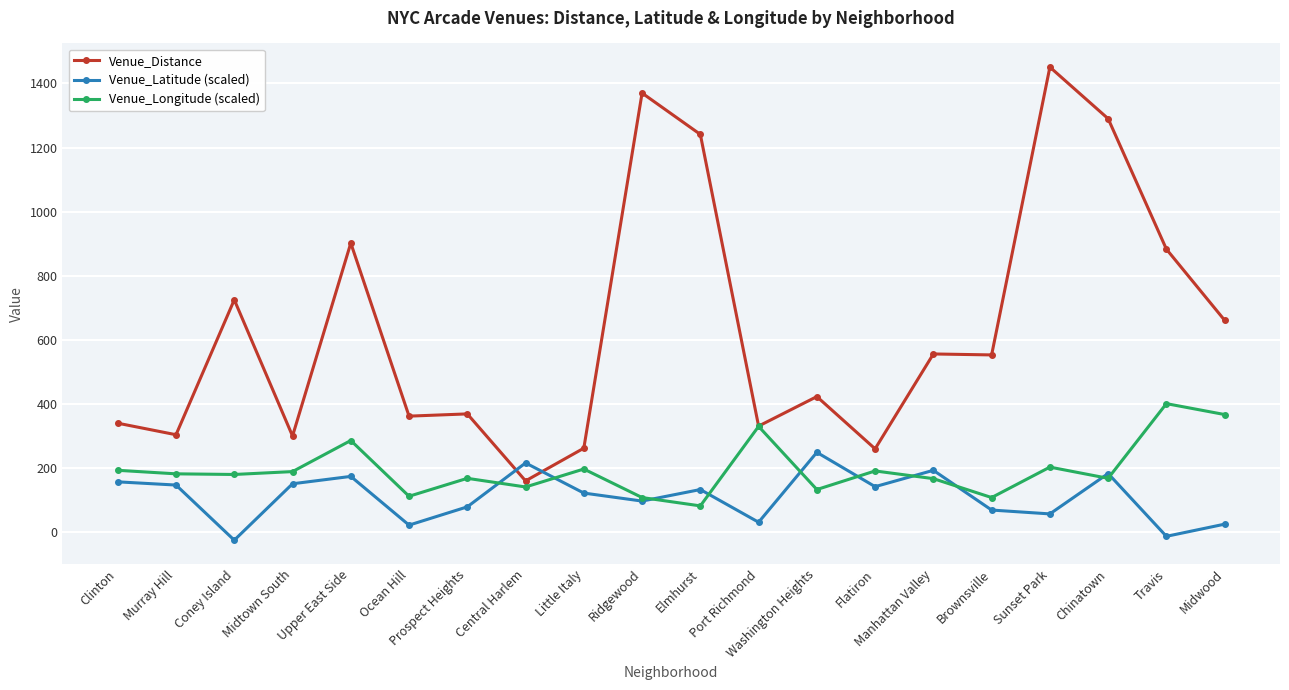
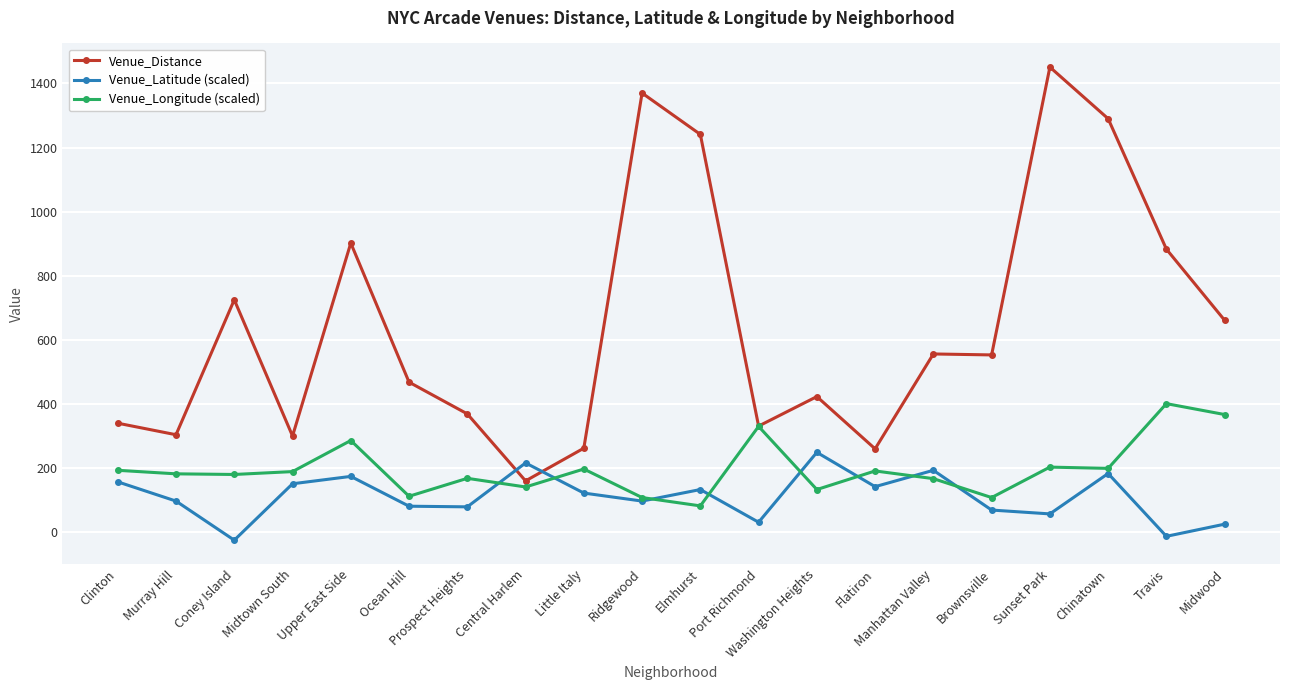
  {
    "Venue_Distance": {
      "Clinton": 340,
      "Murray Hill": 300,
      "Coney Island": 730,
      "Midtown South": 300,
      "Upper East Side": 900,
-     "Ocean Hill": 360,
+     "Ocean Hill": 470,
      "Prospect Heights": 370,
      "Central Harlem": 160,
      "Little Italy": 260,
      "Ridgewood": 1370,
      "Elmhurst": 1240,
      "Washington Heights": 420,
      "Flatiron": 260,
      "Manhattan Valley": 560,
      "Brownsville": 550,
      "Sunset Park": 1450,
      "Chinatown": 1290,
      "Travis": 880,
      "Midwood": 660
    },
    "Venue_Latitude (scaled)": {
      "Clinton": 160,
-     "Murray Hill": 150,
+     "Murray Hill": 100,
      "Coney Island": -30,
      "Midtown South": 150,
      "Upper East Side": 170,
-     "Ocean Hill": 20,
+     "Ocean Hill": 80,
      "Prospect Heights": 80,
      "Central Harlem": 220,
      "Little Italy": 120,
      "Ridgewood": 100,
      "Elmhurst": 130,
      "Port Richmond": 30,
      "Washington Heights": 250,
      "Flatiron": 140,
      "Manhattan Valley": 190,
      "Brownsville": 70,
      "Sunset Park": 60,
      "Chinatown": 180,
      "Travis": -10,
      "Midwood": 30
    },
    "Venue_Longitude (scaled)": {
      "Clinton": 190,
      "Murray Hill": 180,
      "Coney Island": 180,
      "Midtown South": 190,
      "Upper East Side": 290,
      "Ocean Hill": 110,
      "Prospect Heights": 170,
      "Central Harlem": 140,
      "Little Italy": 200,
      "Ridgewood": 110,
      "Elmhurst": 80,
      "Washington Heights": 130,
      "Flatiron": 190,
      "Manhattan Valley": 170,
      "Brownsville": 110,
      "Sunset Park": 200,
-     "Chinatown": 170,
+     "Chinatown": 200,
      "Travis": 400,
      "Midwood": 370
    }
  }
